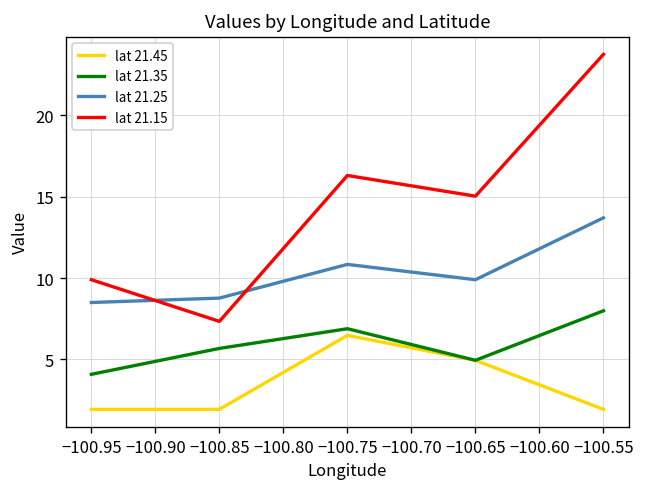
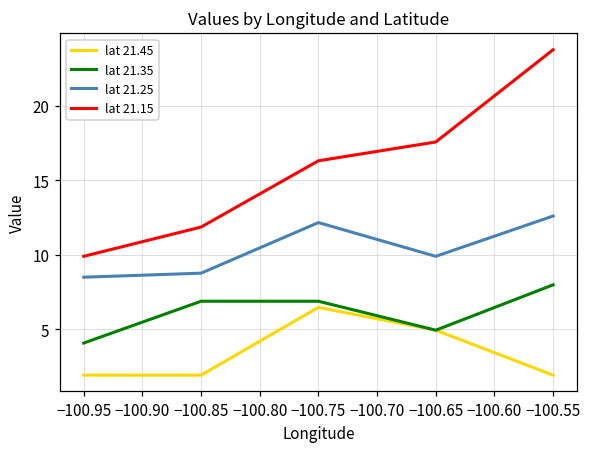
  {
    "lat 21.45": {
      "−100.95": 1.9,
      "−100.85": 1.9,
      "−100.75": 6.5,
      "−100.55": 1.9
    },
    "lat 21.35": {
      "−100.95": 4.1,
-     "−100.85": 5.7,
+     "−100.85": 6.9,
      "−100.75": 6.9,
      "−100.55": 8.0
    },
    "lat 21.25": {
      "−100.95": 8.5,
      "−100.85": 8.8,
-     "−100.75": 10.8,
+     "−100.75": 12.2,
      "−100.65": 9.9,
-     "−100.55": 13.7
+     "−100.55": 12.6
    },
    "lat 21.15": {
      "−100.95": 9.9,
-     "−100.85": 7.3,
+     "−100.85": 11.9,
      "−100.75": 16.3,
-     "−100.65": 15.0,
+     "−100.65": 17.6,
      "−100.55": 23.7
    }
  }
